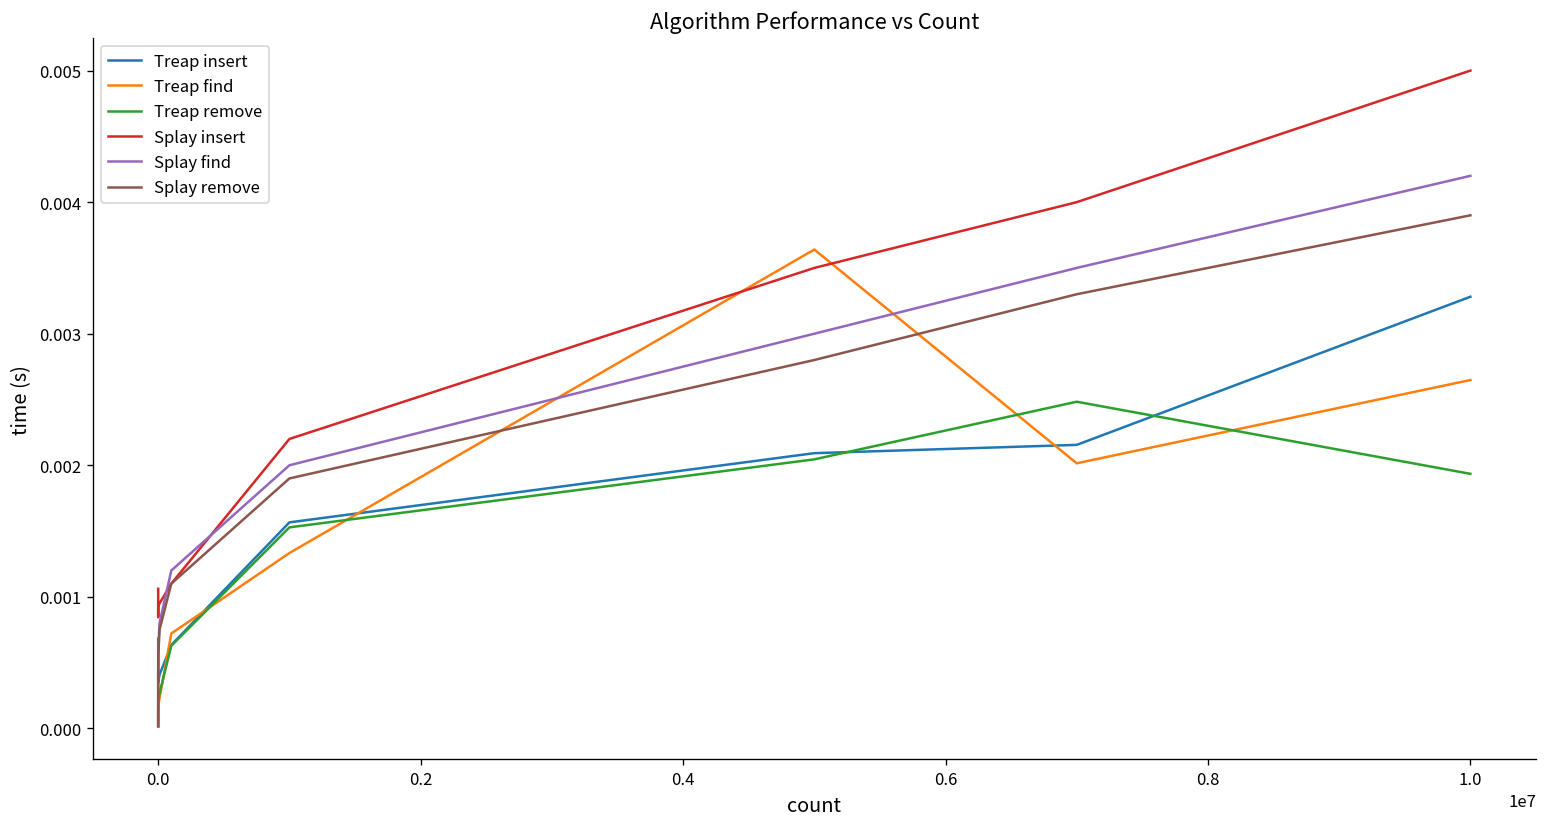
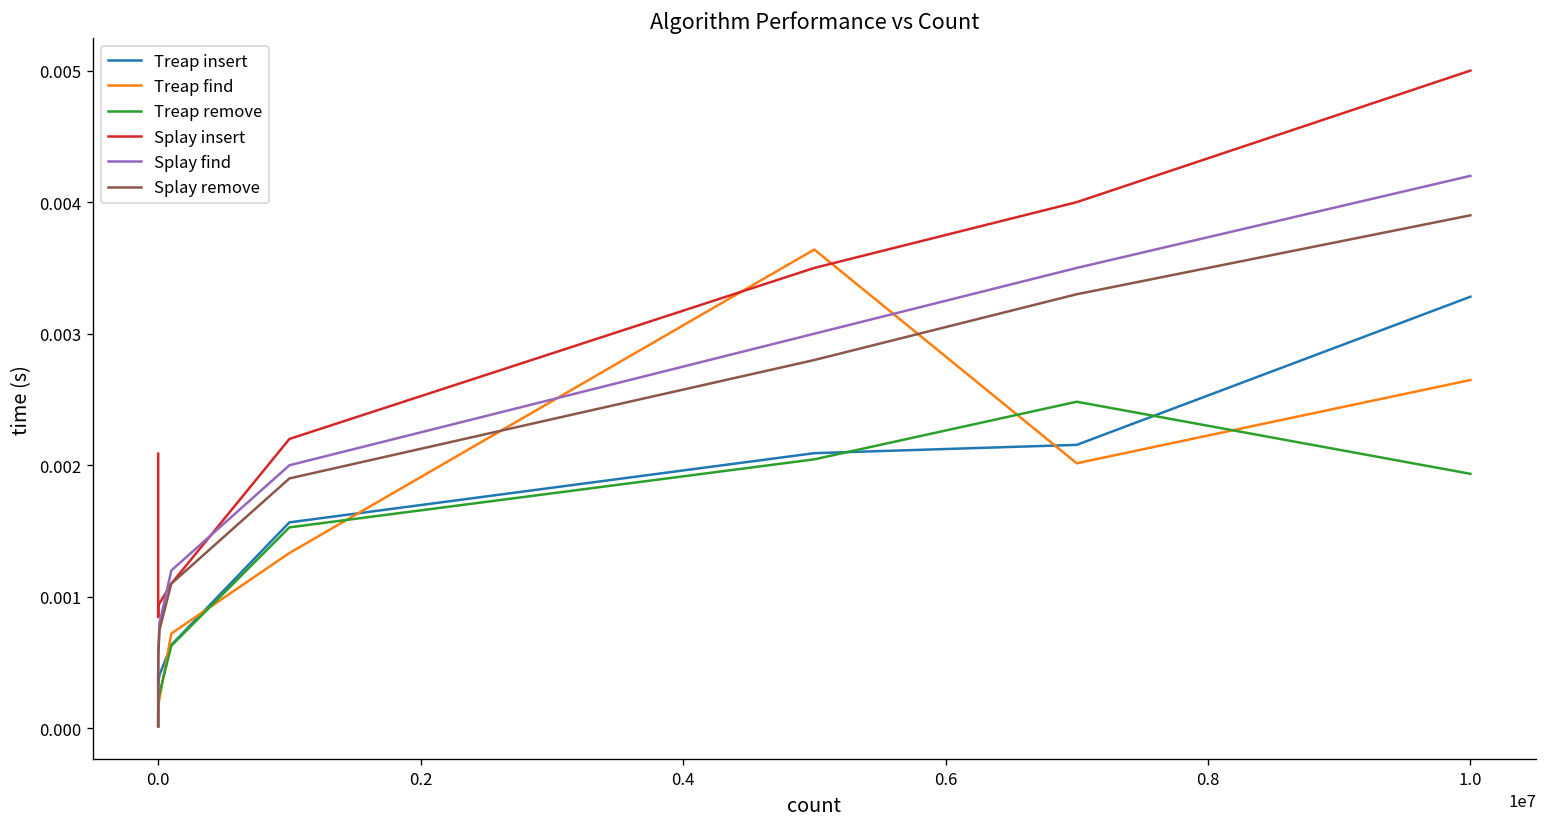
  {
    "Treap insert": {
-     "0.0": 0.00068
+     "0.0": 0.00031
    },
    "Splay insert": {
-     "0.0": 0.00106
+     "0.0": 0.00209
    }
  }
